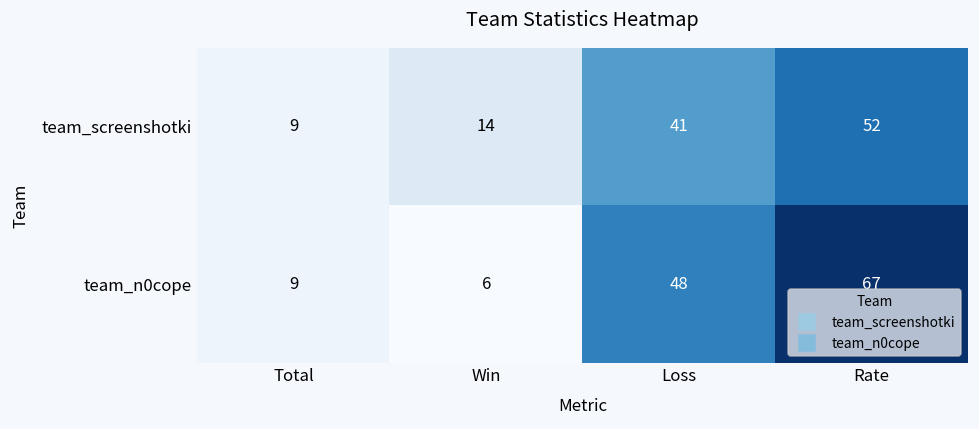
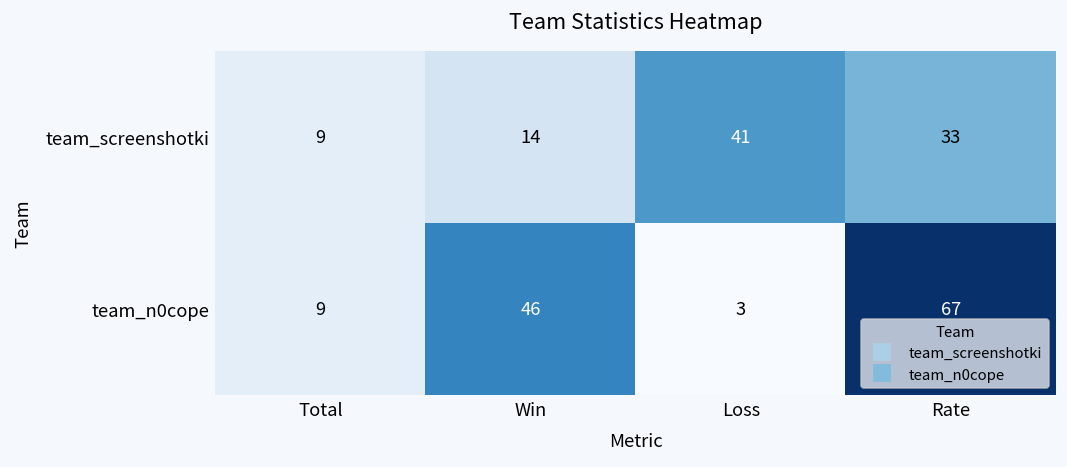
  {
    "team_screenshotki": {
      "Total": 9,
      "Win": 14,
      "Loss": 41,
-     "Rate": 52
+     "Rate": 33
    },
    "team_n0cope": {
      "Total": 9,
-     "Win": 6,
-     "Loss": 48
+     "Win": 46,
+     "Loss": 3
    }
  }
